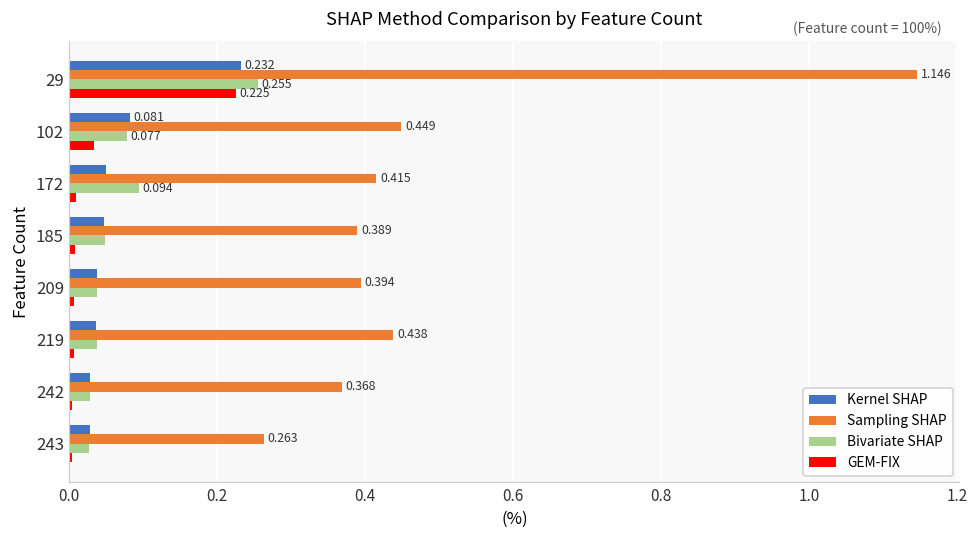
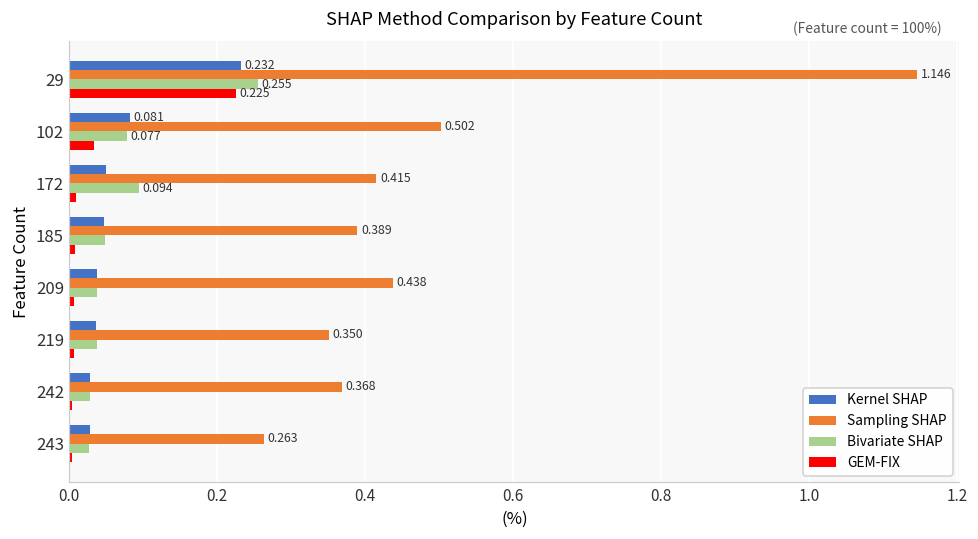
  {
    "Kernel SHAP": {
      "29": 0.232,
      "102": 0.081
    },
    "Sampling SHAP": {
      "29": 1.146,
-     "102": 0.449,
+     "102": 0.502,
      "172": 0.415,
      "185": 0.389,
-     "209": 0.394,
-     "219": 0.438,
+     "209": 0.438,
+     "219": 0.350,
      "242": 0.368,
      "243": 0.263
    },
    "Bivariate SHAP": {
      "29": 0.255,
      "102": 0.077,
      "172": 0.094
    },
    "GEM-FIX": {
      "29": 0.225
    }
  }
